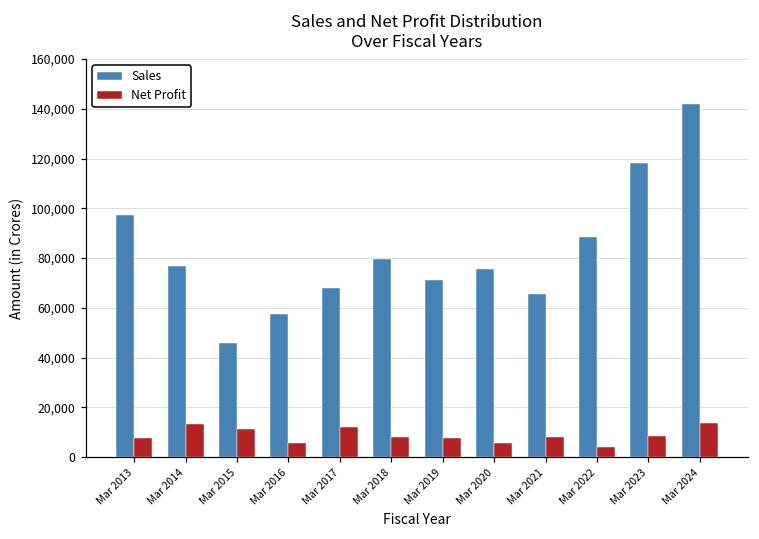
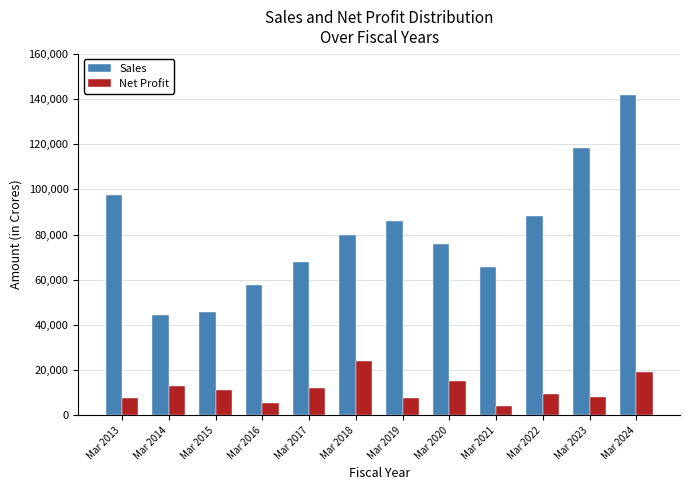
  {
    "Sales": {
      "Mar 2013": "97,000",
-     "Mar 2014": "77,000",
+     "Mar 2014": "45,000",
      "Mar 2015": "46,000",
      "Mar 2016": "58,000",
      "Mar 2017": "68,000",
      "Mar 2018": "80,000",
-     "Mar 2019": "71,000",
+     "Mar 2019": "86,000",
      "Mar 2020": "76,000",
      "Mar 2021": "66,000",
      "Mar 2022": "88,000",
      "Mar 2023": "118,000",
      "Mar 2024": "142,000"
    },
    "Net Profit": {
      "Mar 2013": "8,000",
      "Mar 2014": "13,000",
      "Mar 2015": "11,000",
      "Mar 2016": "5,000",
      "Mar 2017": "12,000",
-     "Mar 2018": "8,000",
+     "Mar 2018": "24,000",
      "Mar 2019": "8,000",
-     "Mar 2020": "6,000",
-     "Mar 2021": "8,000",
-     "Mar 2022": "4,000",
+     "Mar 2020": "15,000",
+     "Mar 2021": "4,000",
+     "Mar 2022": "10,000",
      "Mar 2023": "8,000",
-     "Mar 2024": "13,000"
+     "Mar 2024": "19,000"
    }
  }
